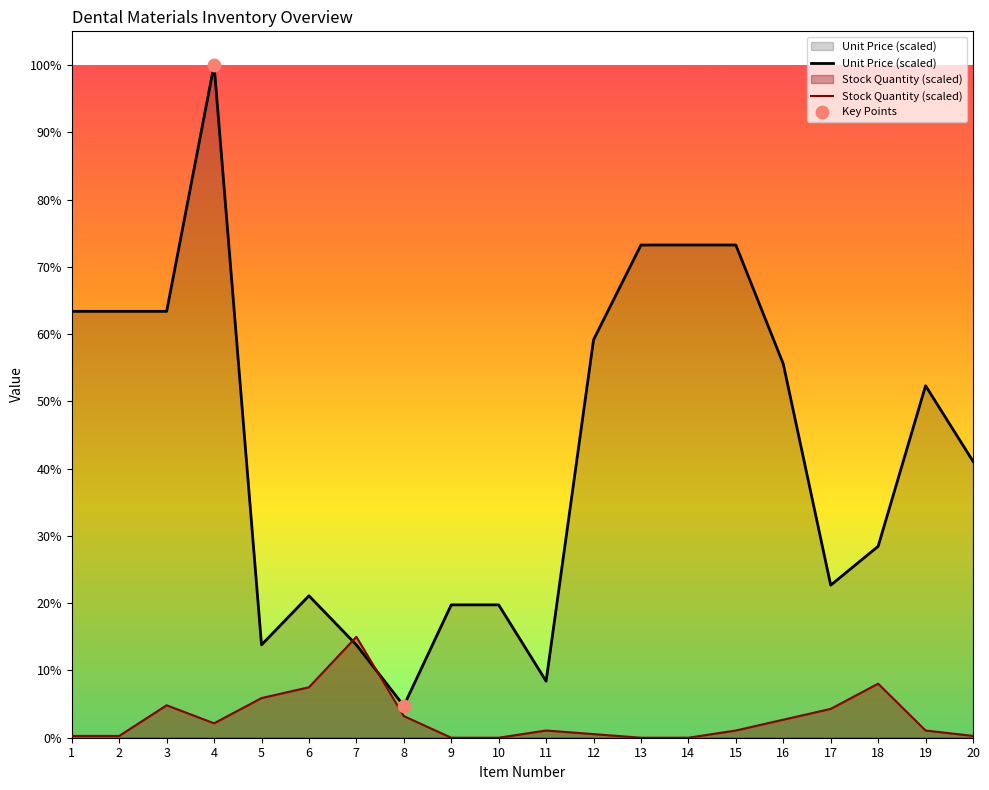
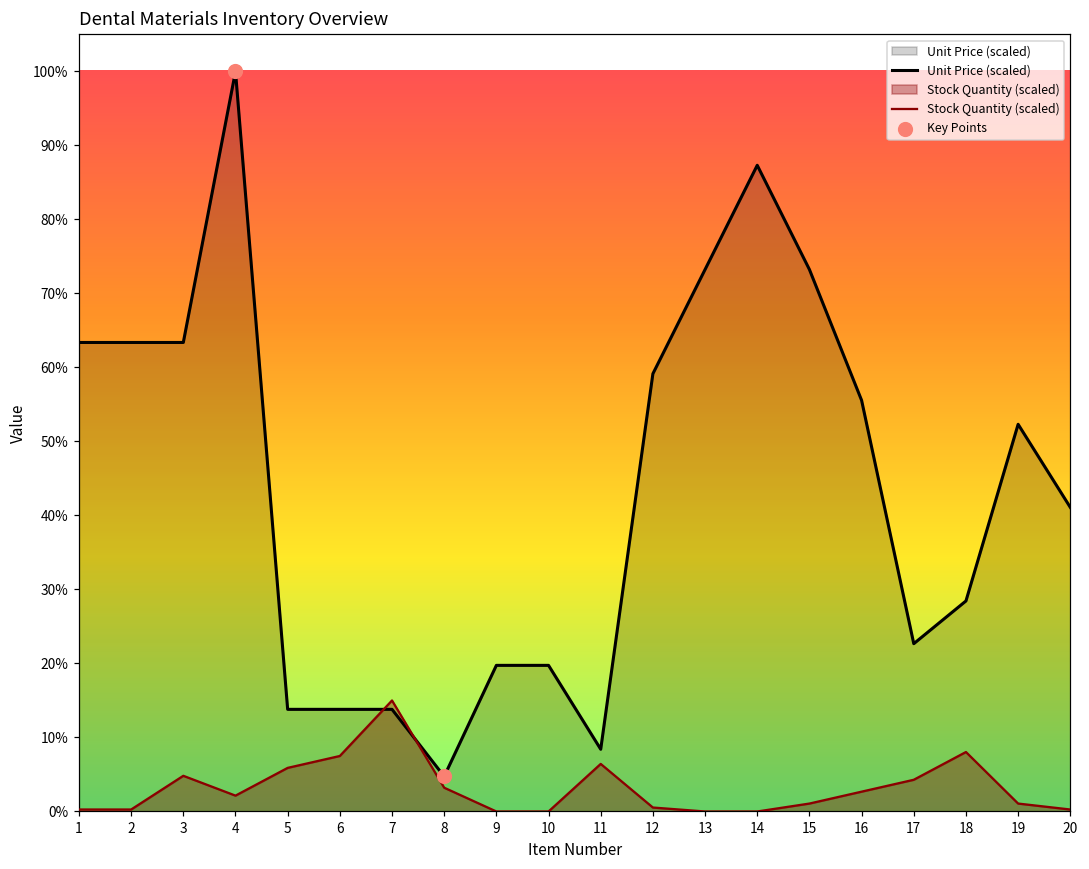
  {
    "Unit Price (scaled)": {
      "1": "63%",
      "2": "63%",
      "3": "63%",
      "5": "14%",
-     "6": "21%",
+     "6": "14%",
      "7": "14%",
      "9": "20%",
      "10": "20%",
      "11": "8%",
      "12": "59%",
      "13": "73%",
-     "14": "73%",
+     "14": "87%",
      "15": "73%",
      "16": "56%",
      "17": "23%",
      "18": "28%",
      "19": "52%",
      "20": "41%"
    },
    "Stock Quantity (scaled)": {
      "1": "0%",
      "2": "0%",
      "3": "5%",
      "4": "2%",
      "5": "6%",
      "6": "8%",
      "7": "15%",
      "8": "3%",
      "9": "0%",
      "10": "0%",
-     "11": "1%",
+     "11": "6%",
      "12": "1%",
      "13": "0%",
      "14": "0%",
      "15": "1%",
      "16": "3%",
      "17": "4%",
      "18": "8%",
      "19": "1%",
      "20": "0%"
    }
  }
